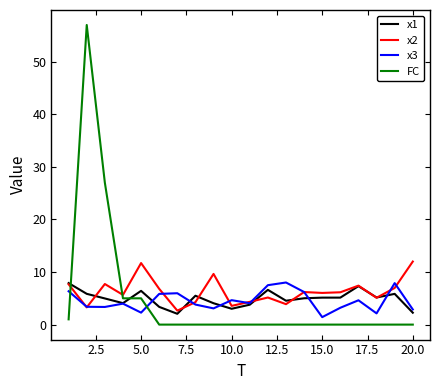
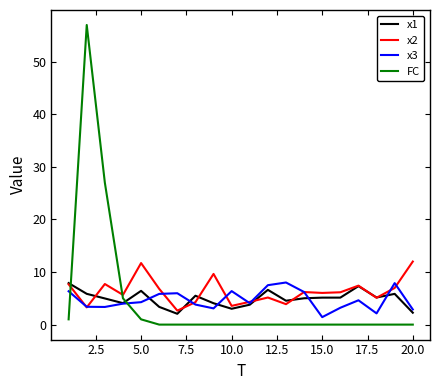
  {
    "x1": {
      "5.0": 6,
      "10.0": 3,
      "15.0": 5,
      "20.0": 2
    },
    "x2": {
      "5.0": 12,
      "10.0": 4,
      "15.0": 6,
      "20.0": 12
    },
    "x3": {
-     "5.0": 2,
-     "10.0": 5,
+     "5.0": 4,
+     "10.0": 6,
      "15.0": 1,
      "20.0": 3
    },
    "FC": {
-     "5.0": 5,
+     "5.0": 1,
      "10.0": 0,
      "15.0": 0,
      "20.0": 0
    }
  }
